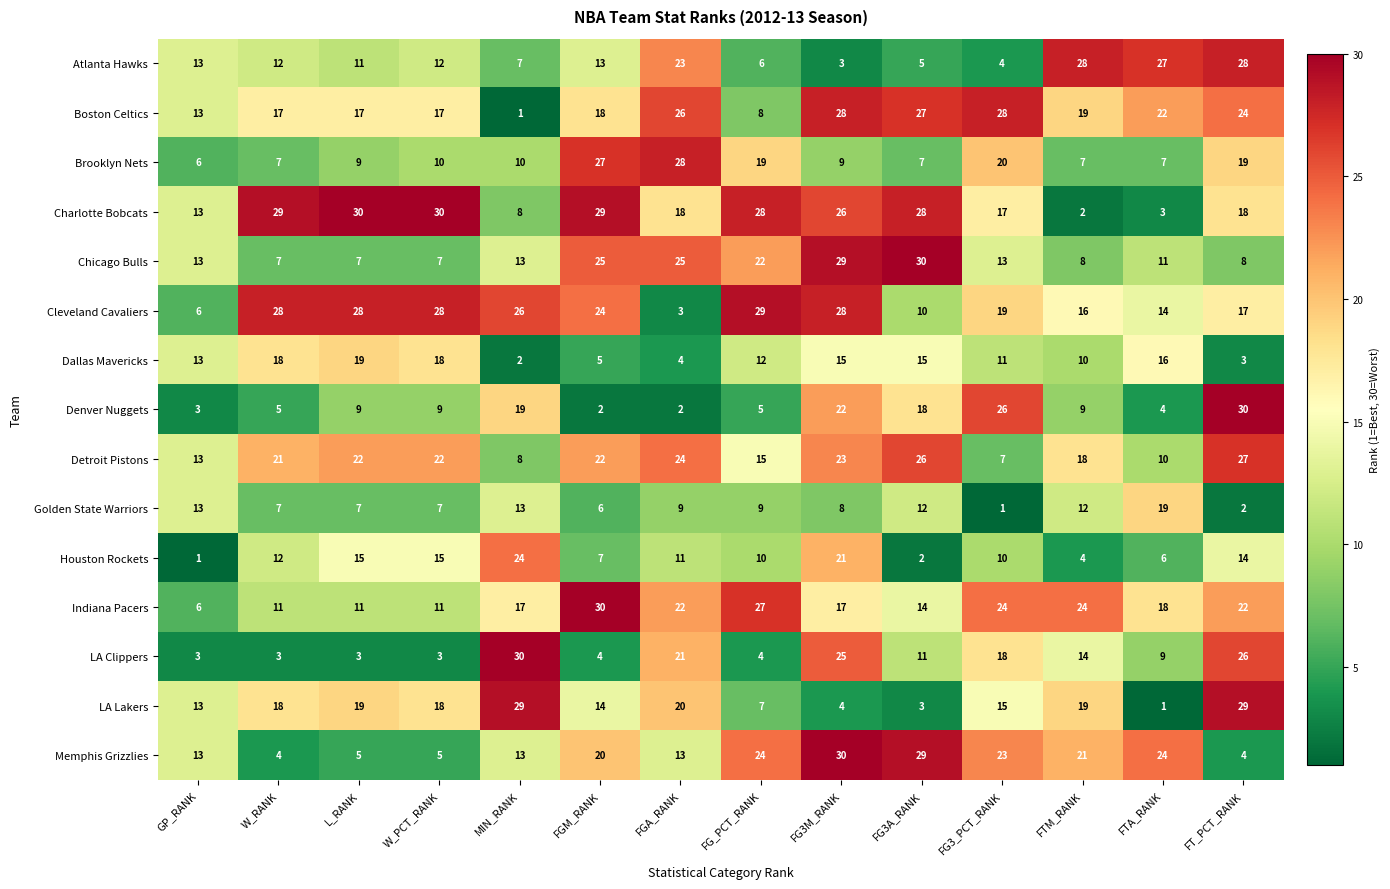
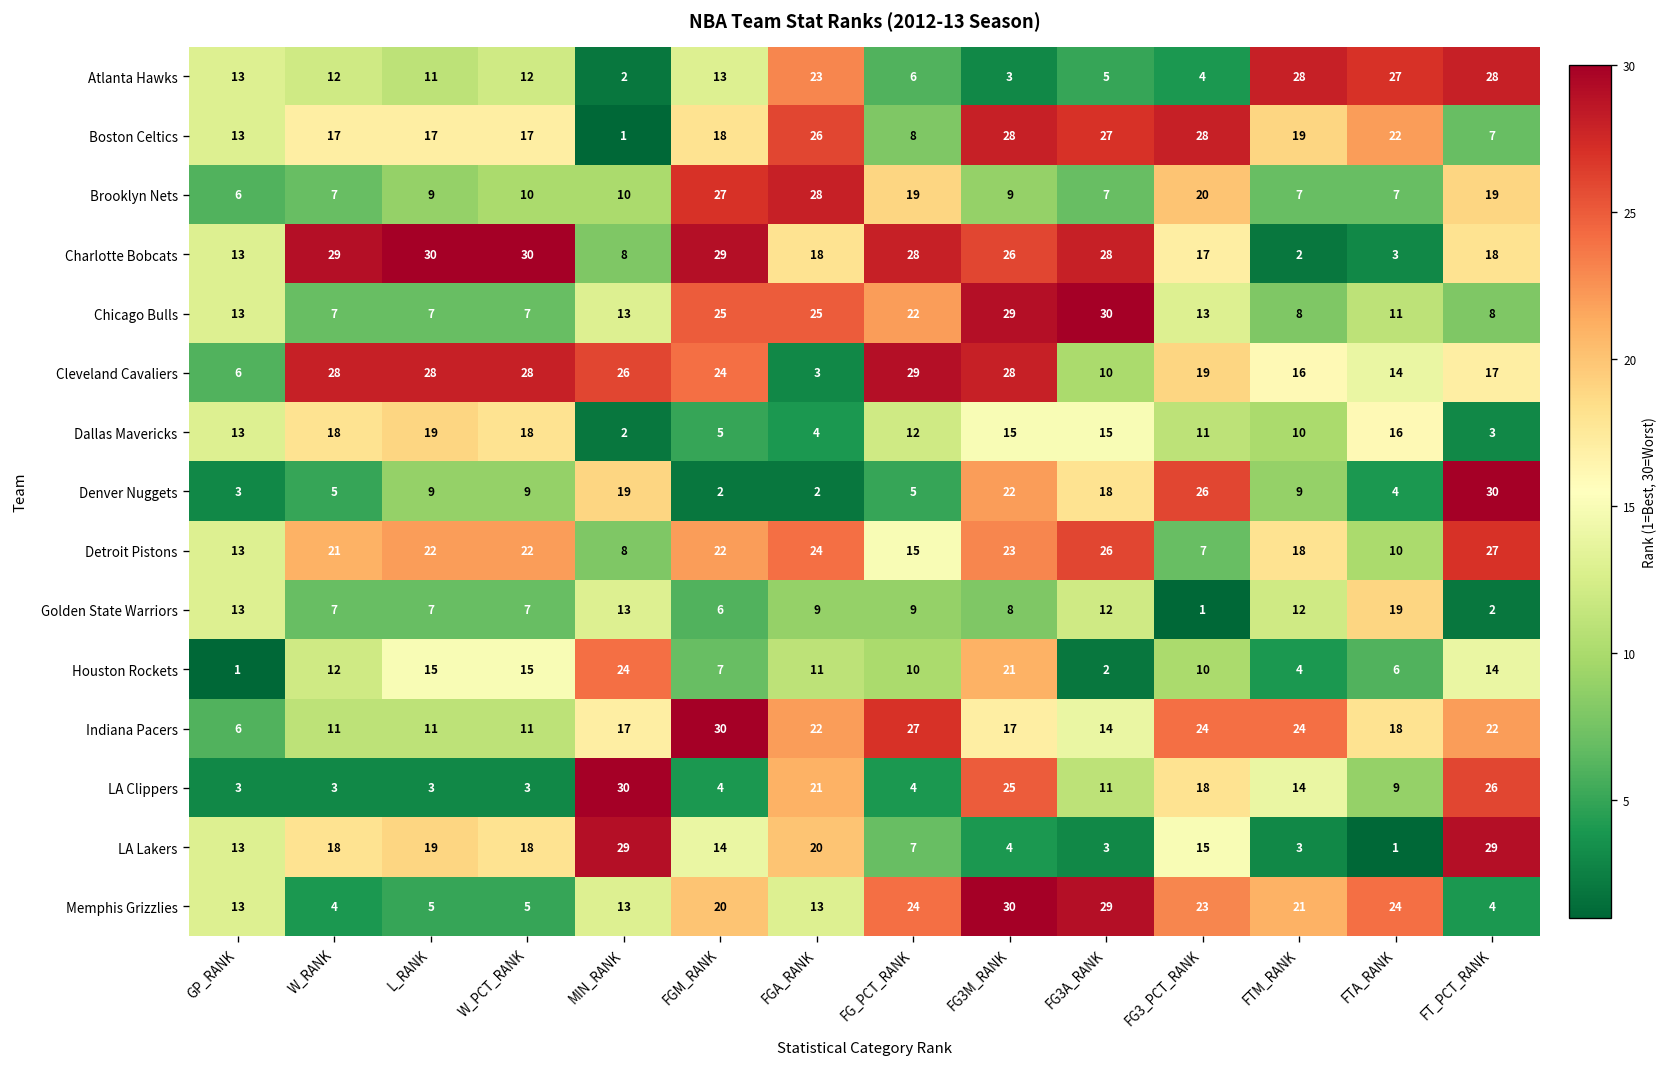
  {
    "Atlanta Hawks": {
      "GP_RANK": 13,
      "W_RANK": 12,
      "L_RANK": 11,
      "W_PCT_RANK": 12,
-     "MIN_RANK": 7,
+     "MIN_RANK": 2,
      "FGM_RANK": 13,
      "FGA_RANK": 23,
      "FG_PCT_RANK": 6,
      "FG3M_RANK": 3,
      "FG3A_RANK": 5,
      "FG3_PCT_RANK": 4,
      "FTM_RANK": 28,
      "FTA_RANK": 27,
      "FT_PCT_RANK": 28
    },
    "Boston Celtics": {
      "GP_RANK": 13,
      "W_RANK": 17,
      "L_RANK": 17,
      "W_PCT_RANK": 17,
      "MIN_RANK": 1,
      "FGM_RANK": 18,
      "FGA_RANK": 26,
      "FG_PCT_RANK": 8,
      "FG3M_RANK": 28,
      "FG3A_RANK": 27,
      "FG3_PCT_RANK": 28,
      "FTM_RANK": 19,
      "FTA_RANK": 22,
-     "FT_PCT_RANK": 24
+     "FT_PCT_RANK": 7
    },
    "LA Lakers": {
      "GP_RANK": 13,
      "W_RANK": 18,
      "L_RANK": 19,
      "W_PCT_RANK": 18,
      "MIN_RANK": 29,
      "FGM_RANK": 14,
      "FGA_RANK": 20,
      "FG_PCT_RANK": 7,
      "FG3M_RANK": 4,
      "FG3A_RANK": 3,
      "FG3_PCT_RANK": 15,
-     "FTM_RANK": 19,
+     "FTM_RANK": 3,
      "FTA_RANK": 1,
      "FT_PCT_RANK": 29
    }
  }
